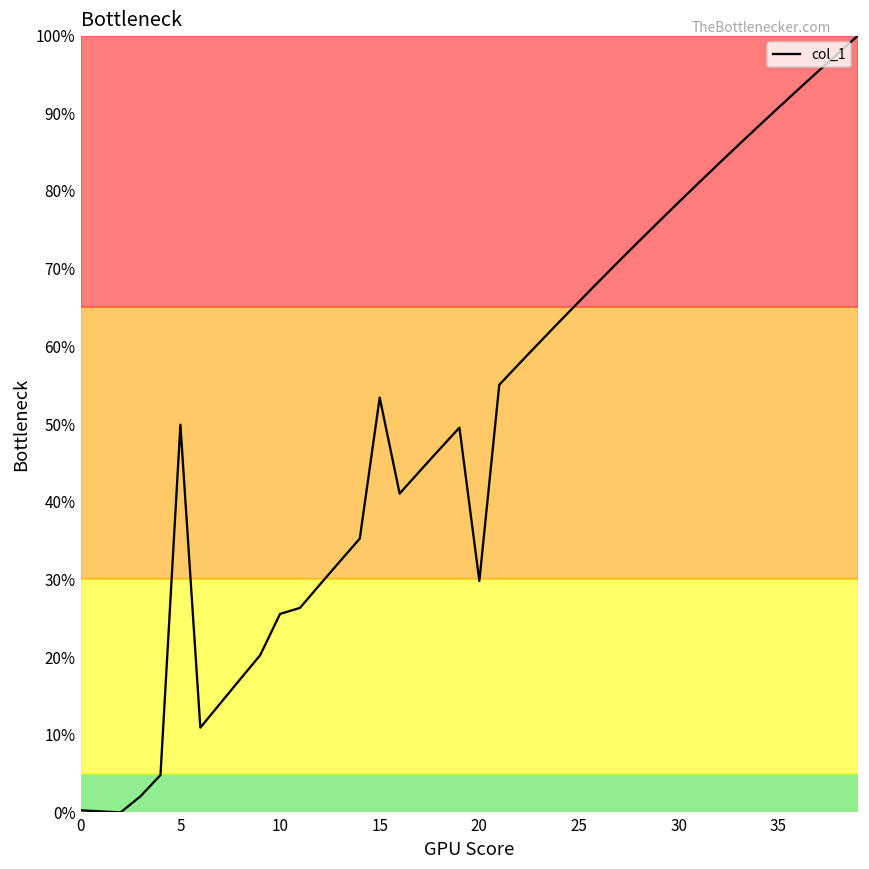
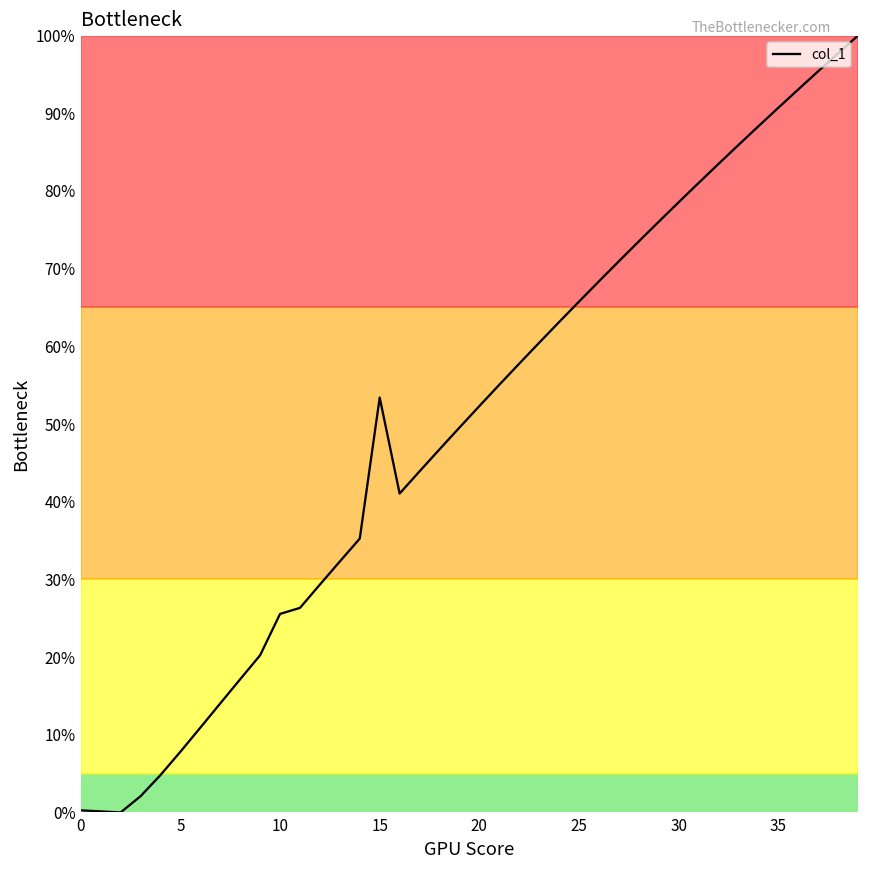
  {
    "0": "0%",
-   "5": "50%",
+   "5": "8%",
    "10": "26%",
    "15": "53%",
-   "20": "30%",
+   "20": "52%",
    "25": "66%",
    "30": "79%",
    "35": "91%"
  }
